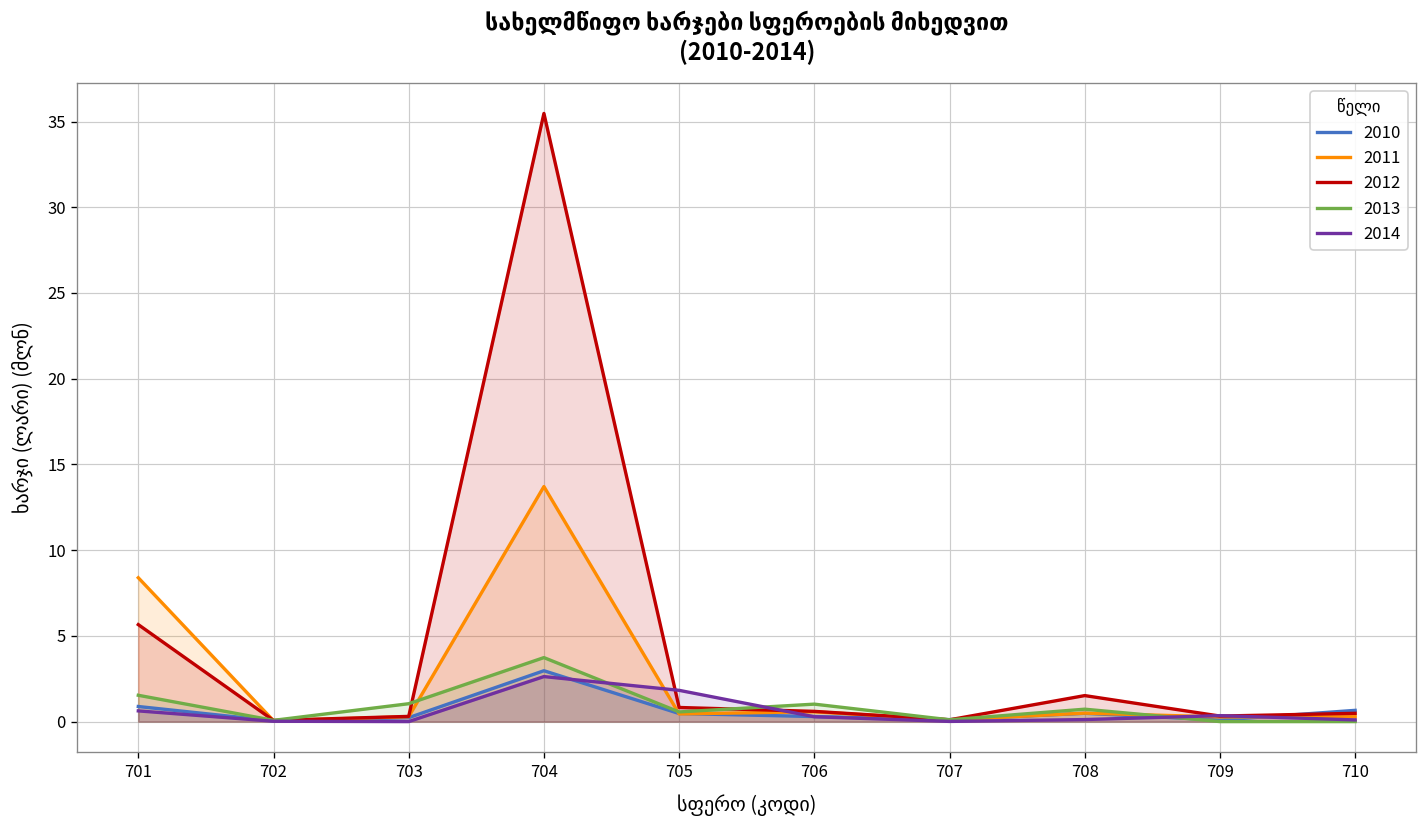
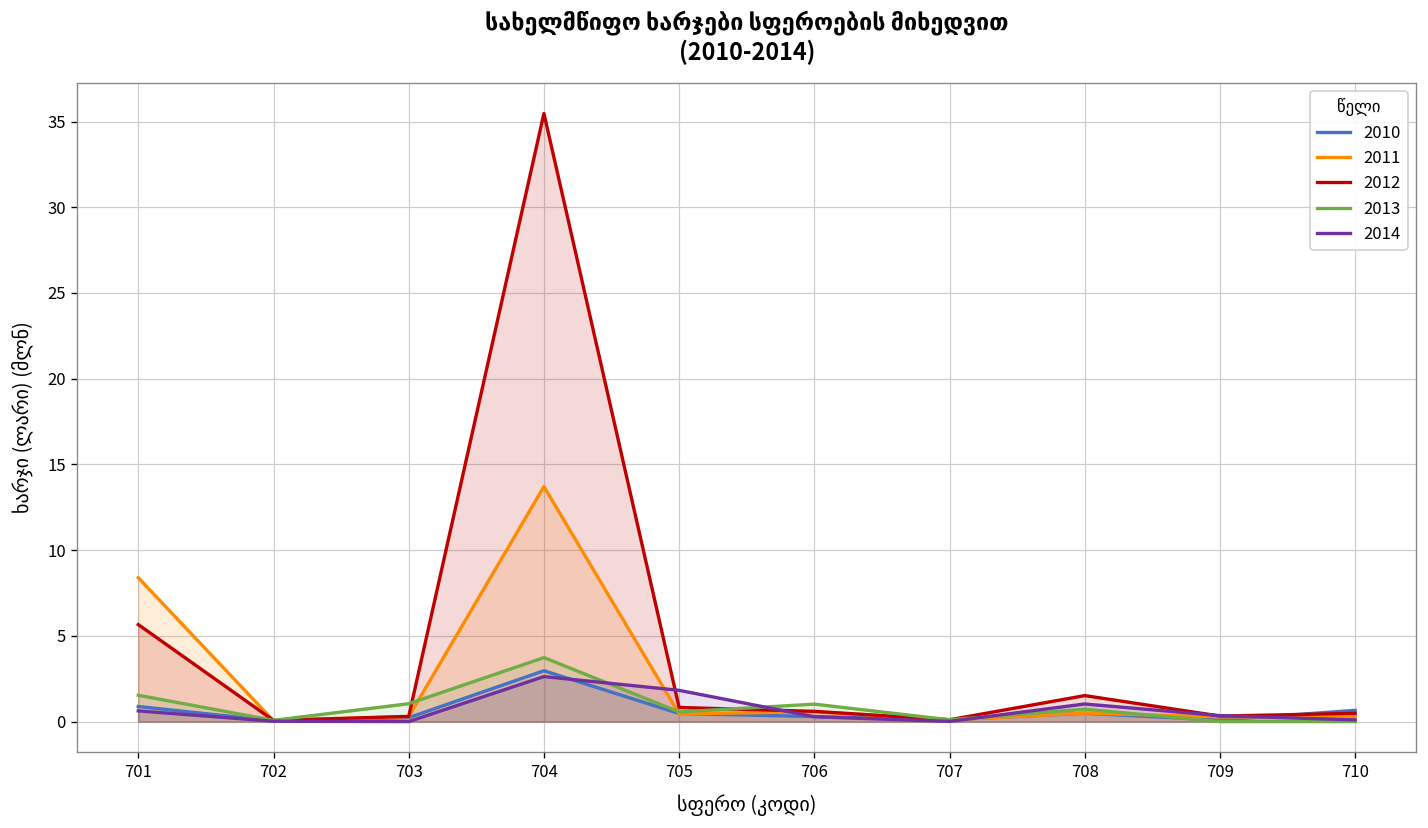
  {
    "2010": {
      "701": 0.9,
      "704": 3.0
    },
    "2011": {
      "701": 8.4,
      "704": 13.7,
      "710": 0.3
    },
    "2012": {
      "701": 5.7,
      "704": 35.5,
      "705": 0.8,
      "708": 1.5
    },
    "2013": {
      "701": 1.5,
      "703": 1.0,
      "704": 3.7,
      "706": 1.0,
      "708": 0.7
    },
    "2014": {
      "701": 0.6,
      "703": 0.0,
      "704": 2.6,
      "705": 1.8,
-     "708": 0.1
+     "708": 1.0
    }
  }
